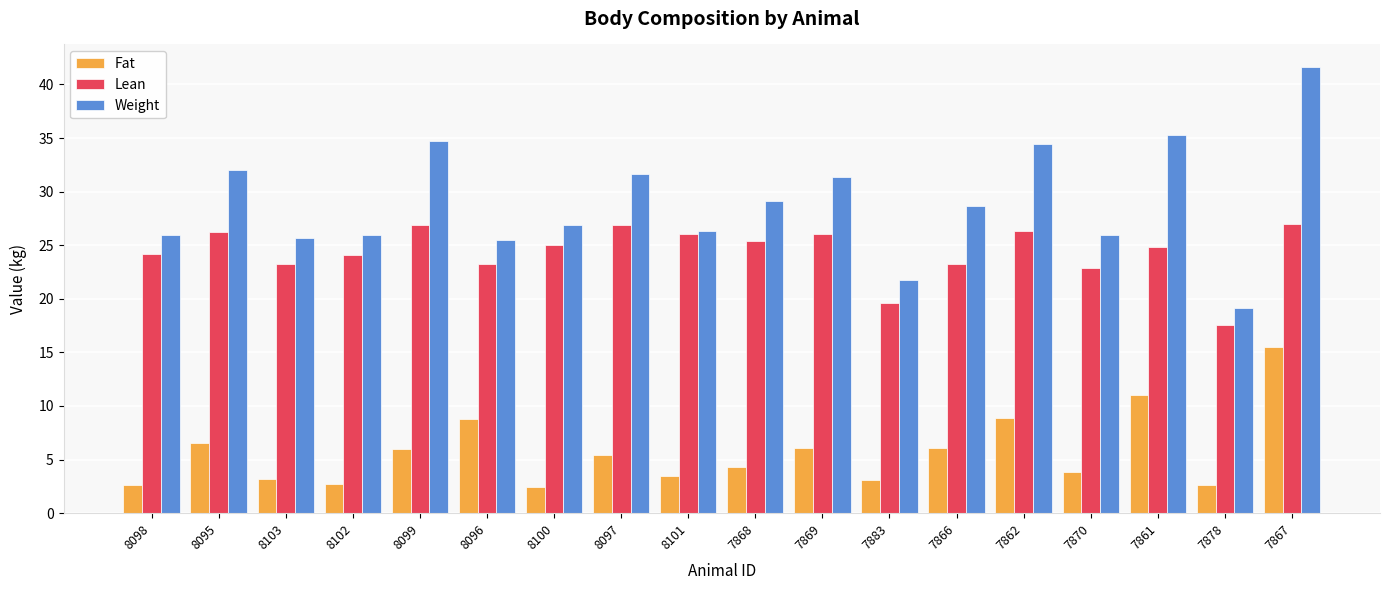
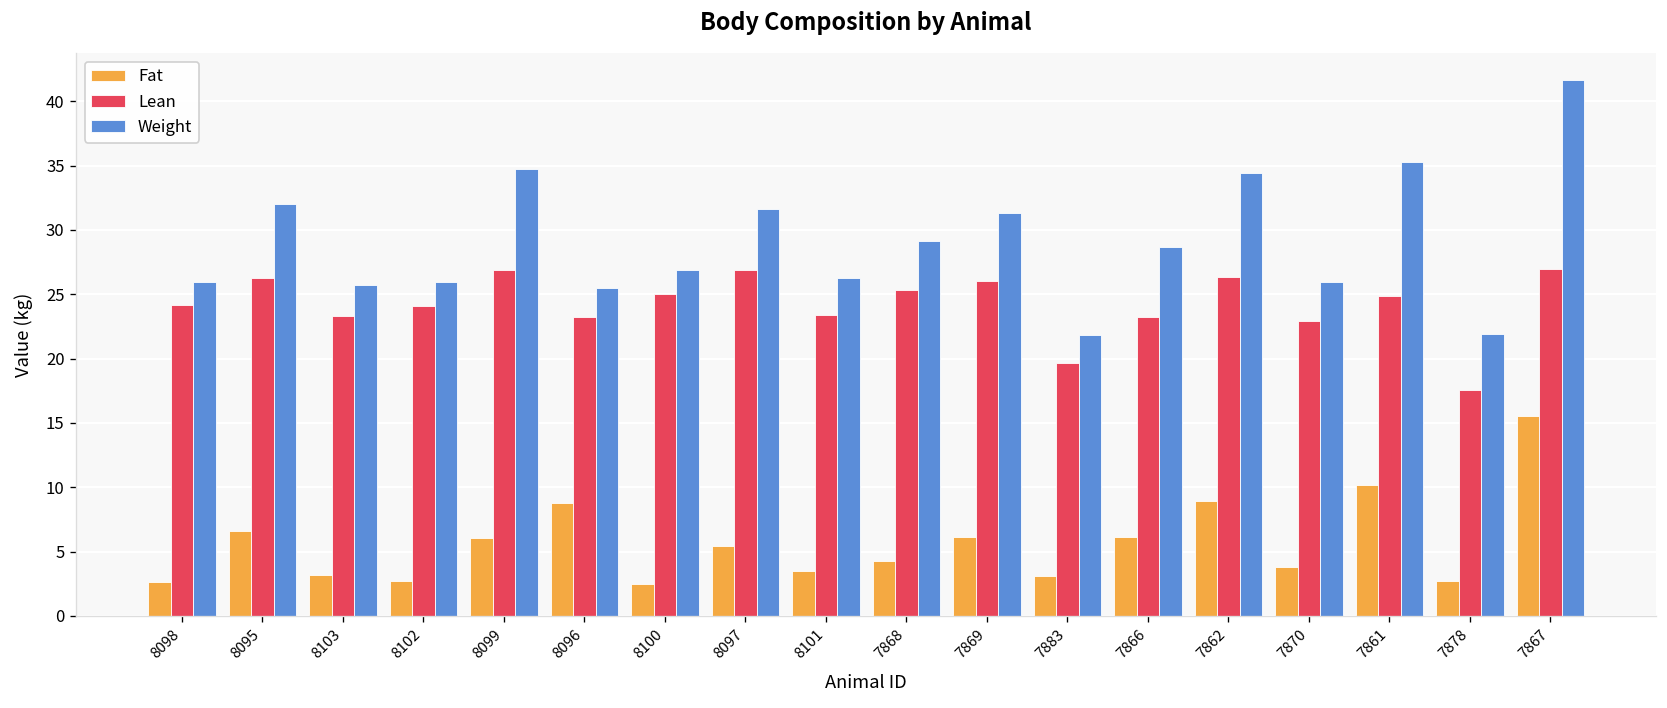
  {
    "Fat": {
      "8098": 2.6,
      "8095": 6.6,
      "8103": 3.2,
      "8102": 2.7,
      "8099": 6.0,
      "8096": 8.8,
      "8100": 2.4,
      "8097": 5.4,
      "8101": 3.5,
      "7868": 4.3,
      "7869": 6.1,
      "7883": 3.1,
      "7866": 6.1,
      "7862": 8.9,
      "7870": 3.8,
-     "7861": 11.0,
+     "7861": 10.2,
      "7878": 2.7,
      "7867": 15.5
    },
    "Lean": {
      "8098": 24.2,
      "8095": 26.3,
      "8103": 23.3,
      "8102": 24.1,
      "8099": 26.9,
      "8096": 23.3,
      "8100": 25.0,
      "8097": 26.9,
-     "8101": 26.1,
+     "8101": 23.4,
      "7868": 25.4,
      "7869": 26.1,
      "7883": 19.6,
      "7866": 23.3,
      "7862": 26.3,
      "7870": 22.9,
      "7861": 24.8,
      "7878": 17.5,
      "7867": 27.0
    },
    "Weight": {
      "8098": 26.0,
      "8095": 32.0,
      "8103": 25.7,
      "8102": 25.9,
      "8099": 34.8,
      "8096": 25.5,
      "8100": 26.9,
      "8097": 31.6,
      "8101": 26.3,
      "7868": 29.1,
      "7869": 31.3,
      "7883": 21.8,
      "7866": 28.7,
      "7862": 34.4,
      "7870": 26.0,
      "7861": 35.3,
-     "7878": 19.2,
+     "7878": 21.9,
      "7867": 41.7
    }
  }
